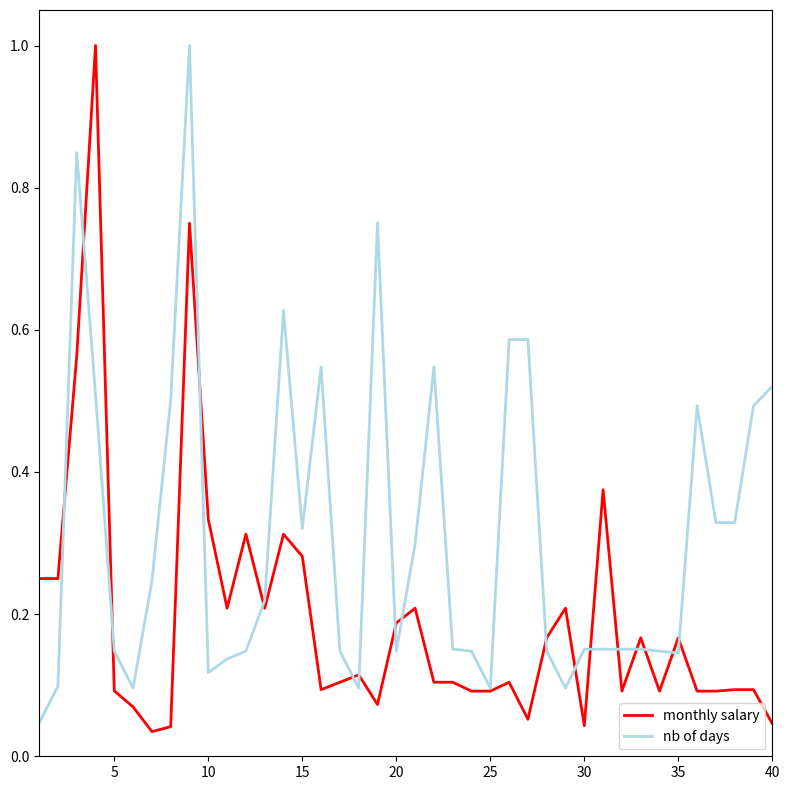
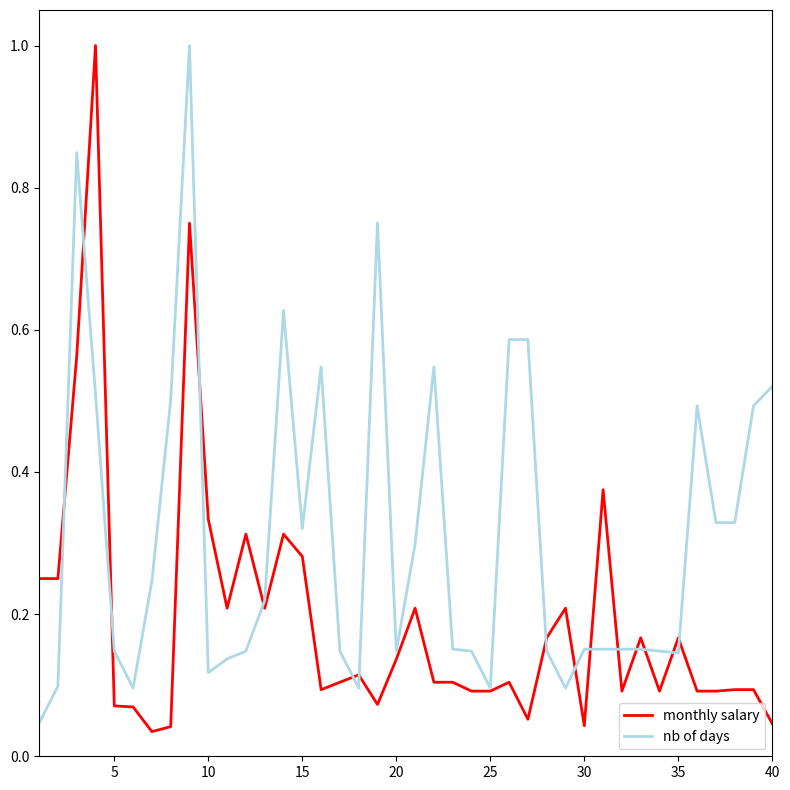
  {
    "monthly salary": {
-     "5": 0.09,
+     "5": 0.07,
      "10": 0.33,
      "15": 0.28,
-     "20": 0.19,
+     "20": 0.14,
      "25": 0.09,
      "30": 0.04,
      "35": 0.17,
      "40": 0.05
    },
    "nb of days": {
      "5": 0.15,
      "10": 0.12,
      "15": 0.32,
      "20": 0.15,
      "25": 0.10,
      "30": 0.15,
      "35": 0.15,
      "40": 0.52
    }
  }
